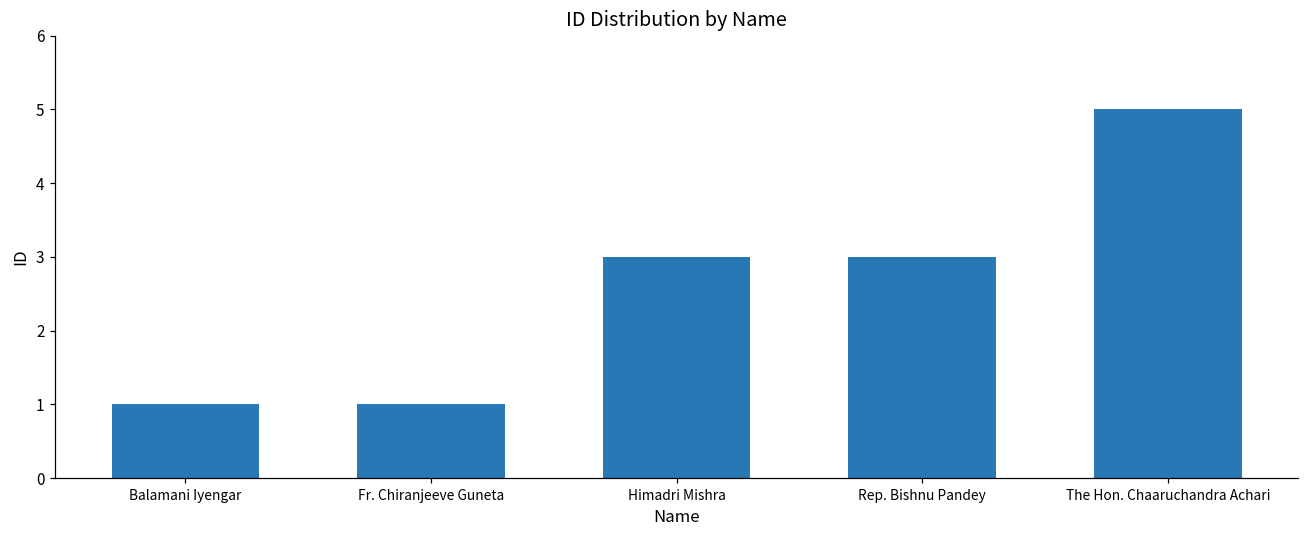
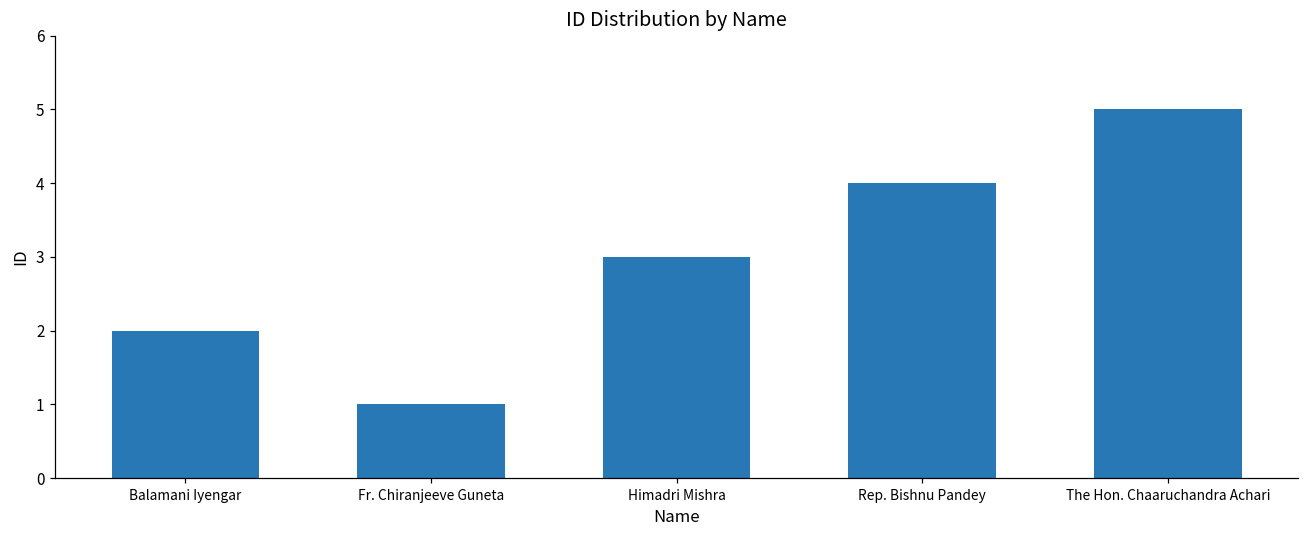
  {
-   "Balamani Iyengar": 1,
+   "Balamani Iyengar": 2,
    "Fr. Chiranjeeve Guneta": 1,
    "Himadri Mishra": 3,
-   "Rep. Bishnu Pandey": 3,
+   "Rep. Bishnu Pandey": 4,
    "The Hon. Chaaruchandra Achari": 5
  }
